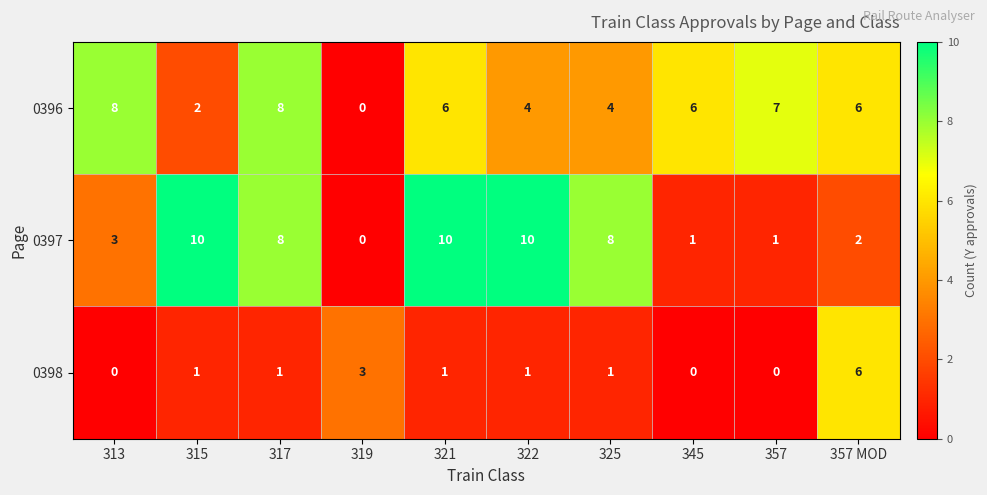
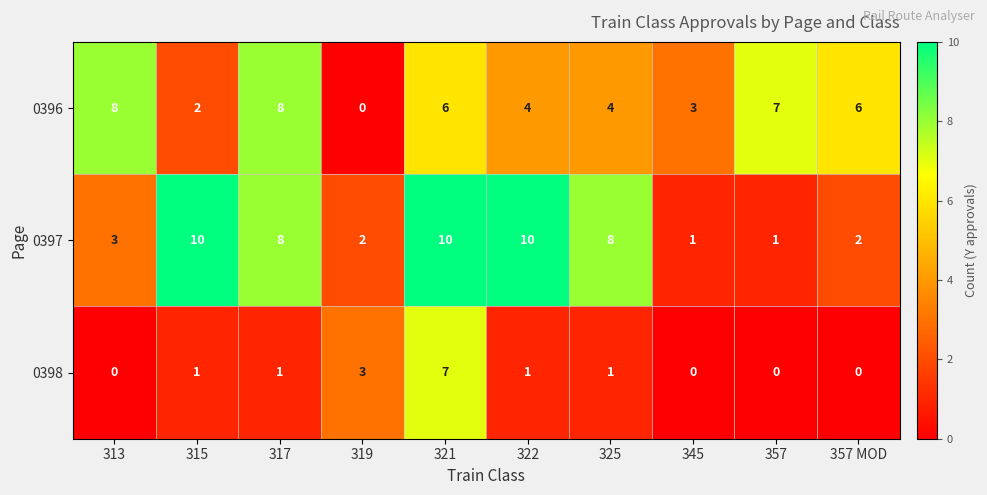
  {
    "0396": {
      "313": 8,
      "315": 2,
      "317": 8,
      "319": 0,
      "321": 6,
      "322": 4,
      "325": 4,
-     "345": 6,
+     "345": 3,
      "357": 7,
      "357 MOD": 6
    },
    "0397": {
      "313": 3,
      "315": 10,
      "317": 8,
-     "319": 0,
+     "319": 2,
      "321": 10,
      "322": 10,
      "325": 8,
      "345": 1,
      "357": 1,
      "357 MOD": 2
    },
    "0398": {
      "313": 0,
      "315": 1,
      "317": 1,
      "319": 3,
-     "321": 1,
+     "321": 7,
      "322": 1,
      "325": 1,
      "345": 0,
      "357": 0,
-     "357 MOD": 6
+     "357 MOD": 0
    }
  }
